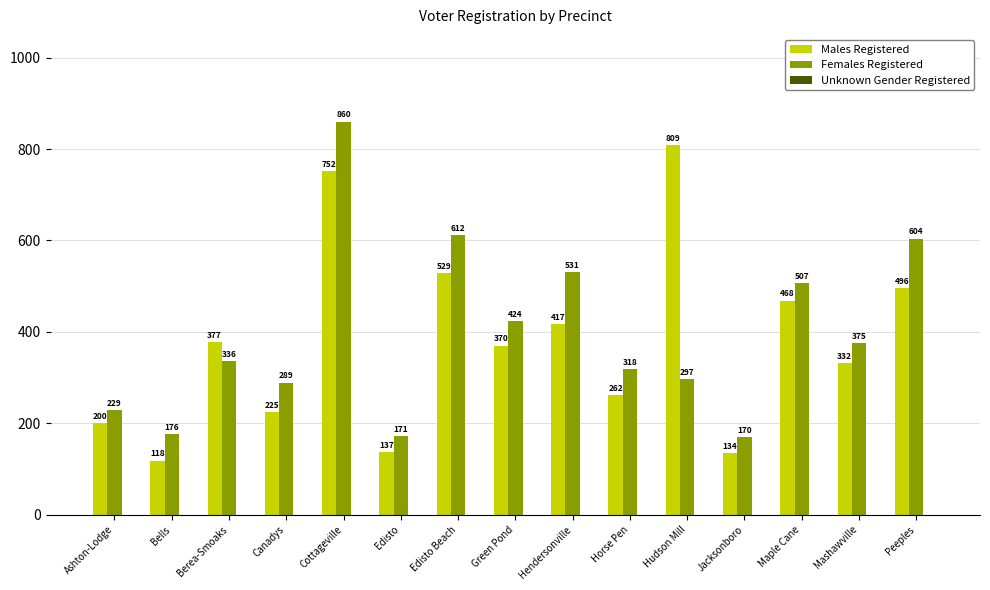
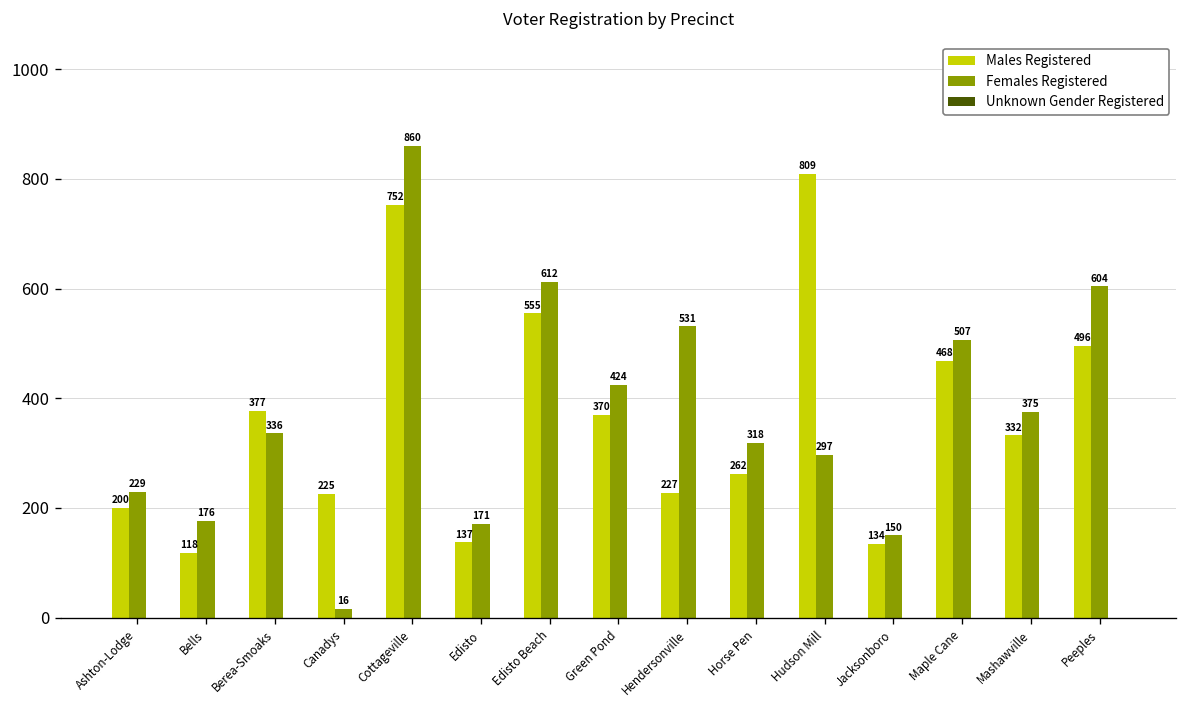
  {
    "Males Registered": {
      "Ashton-Lodge": 200,
      "Bells": 118,
      "Berea-Smoaks": 377,
      "Canadys": 225,
      "Cottageville": 752,
      "Edisto": 137,
-     "Edisto Beach": 529,
+     "Edisto Beach": 555,
      "Green Pond": 370,
-     "Hendersonville": 417,
+     "Hendersonville": 227,
      "Horse Pen": 262,
      "Hudson Mill": 809,
      "Jacksonboro": 134,
      "Maple Cane": 468,
      "Mashawville": 332,
      "Peeples": 496
    },
    "Females Registered": {
      "Ashton-Lodge": 229,
      "Bells": 176,
      "Berea-Smoaks": 336,
-     "Canadys": 289,
+     "Canadys": 16,
      "Cottageville": 860,
      "Edisto": 171,
      "Edisto Beach": 612,
      "Green Pond": 424,
      "Hendersonville": 531,
      "Horse Pen": 318,
      "Hudson Mill": 297,
-     "Jacksonboro": 170,
+     "Jacksonboro": 150,
      "Maple Cane": 507,
      "Mashawville": 375,
      "Peeples": 604
    },
    "Unknown Gender Registered": {
      "Ashton-Lodge": 0,
      "Bells": 0,
      "Berea-Smoaks": 0,
      "Canadys": 0,
      "Cottageville": 0,
      "Edisto": 0,
      "Edisto Beach": 0,
      "Green Pond": 0,
      "Hendersonville": 0,
      "Horse Pen": 0,
      "Hudson Mill": 0,
      "Jacksonboro": 0,
      "Maple Cane": 0,
      "Mashawville": 0,
      "Peeples": 0
    }
  }
